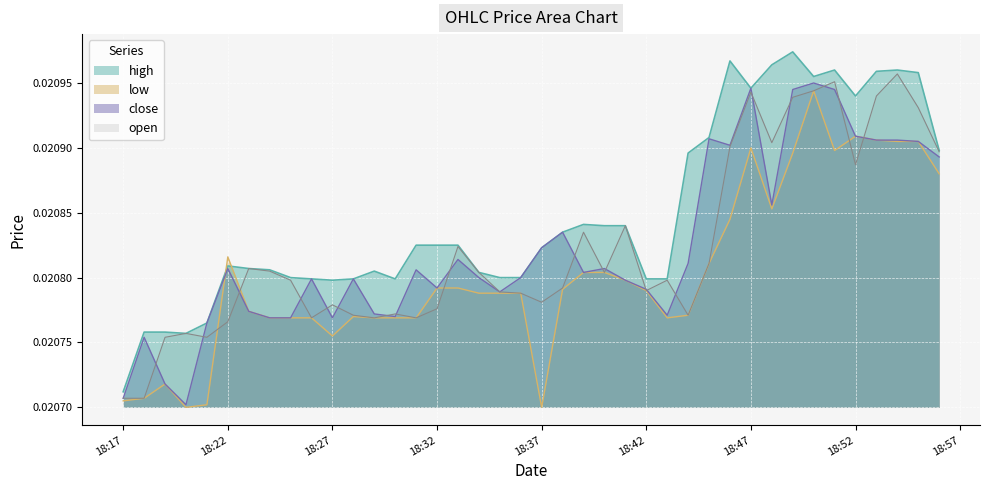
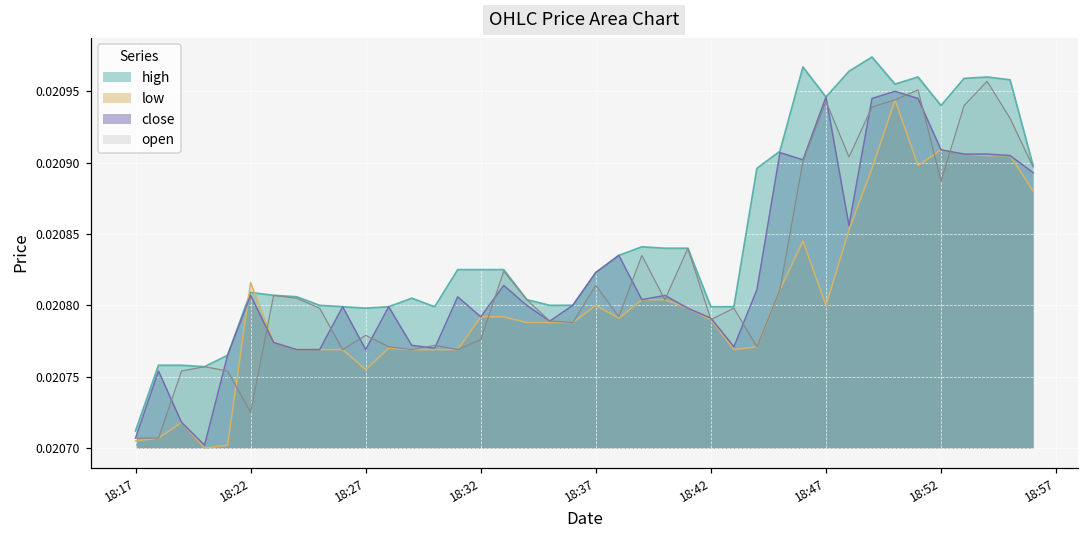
  {
    "low": {
      "18:17": 0.020705,
      "18:22": 0.020816,
      "18:27": 0.020755,
-     "18:37": 0.0207,
-     "18:47": 0.0209
+     "18:37": 0.0208,
+     "18:47": 0.0208
    },
    "open": {
-     "18:22": 0.020766,
+     "18:22": 0.020725,
      "18:27": 0.020779,
      "18:32": 0.020776,
-     "18:37": 0.020781,
+     "18:37": 0.020814,
      "18:47": 0.020943,
      "18:52": 0.020887
    }
  }
